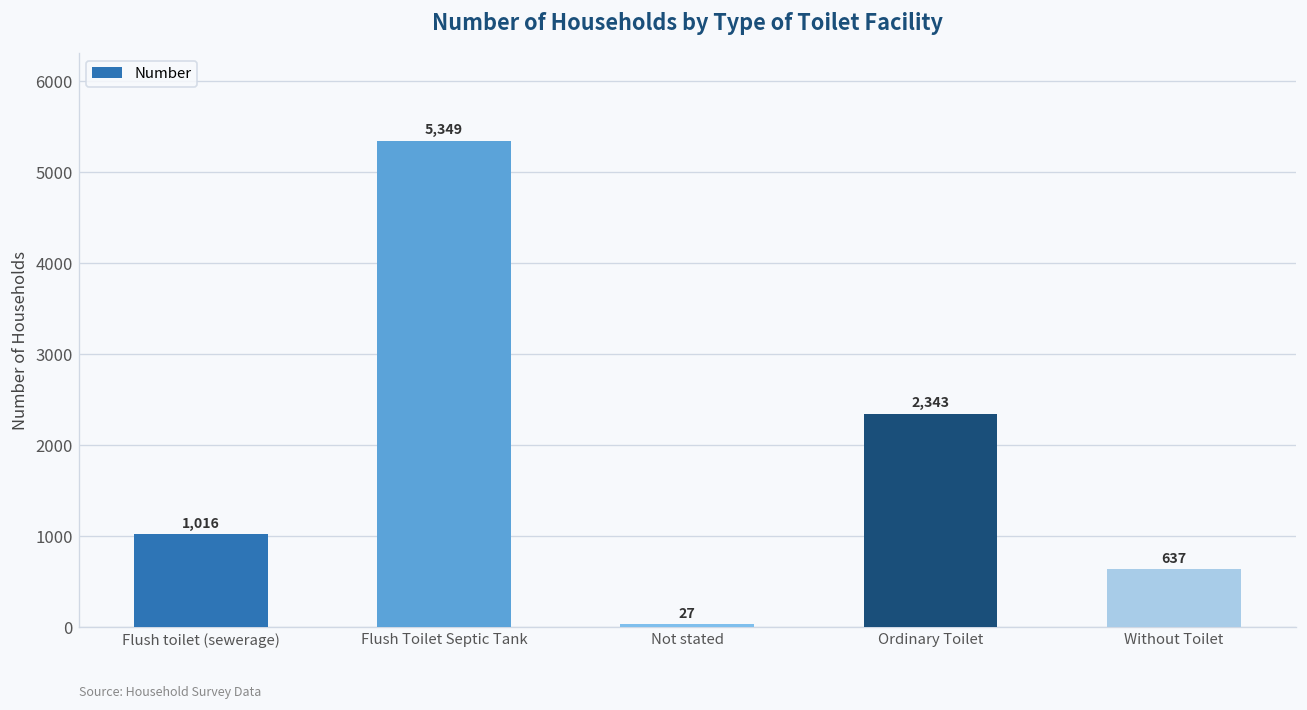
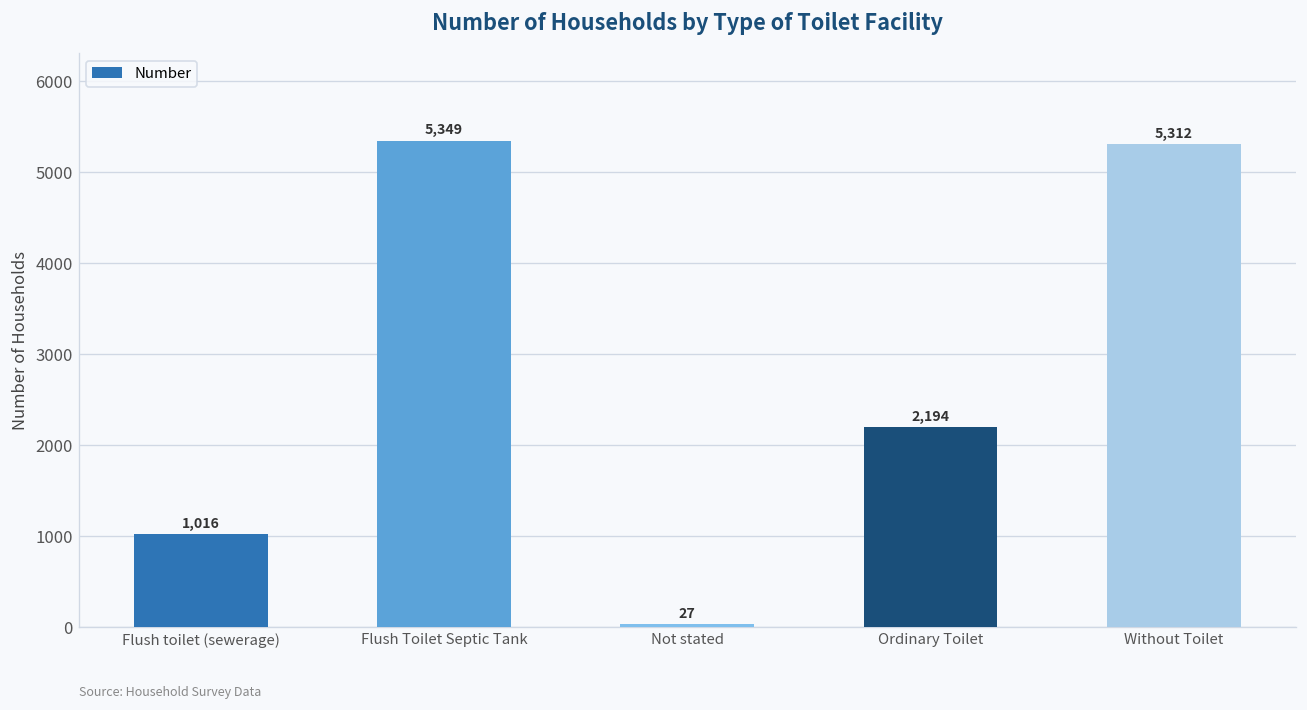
  {
    "Flush toilet (sewerage)": "1,016",
    "Flush Toilet Septic Tank": "5,349",
    "Not stated": "27",
-   "Ordinary Toilet": "2,343",
-   "Without Toilet": "637"
+   "Ordinary Toilet": "2,194",
+   "Without Toilet": "5,312"
  }
